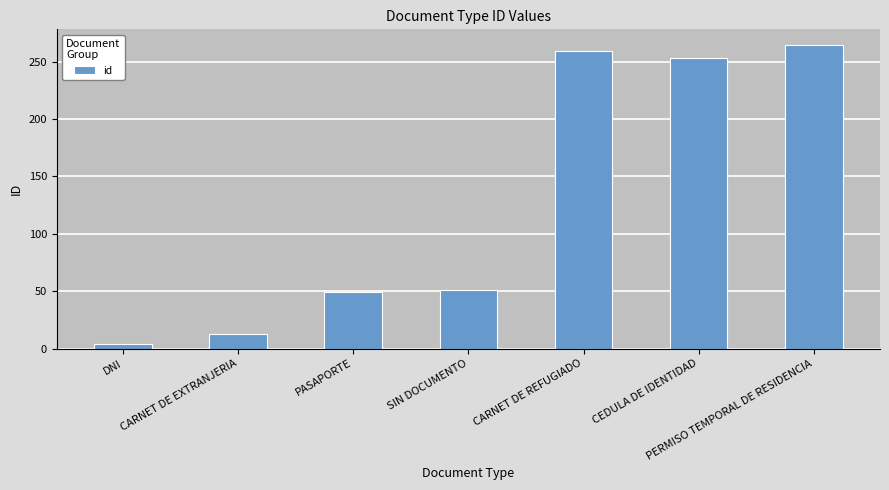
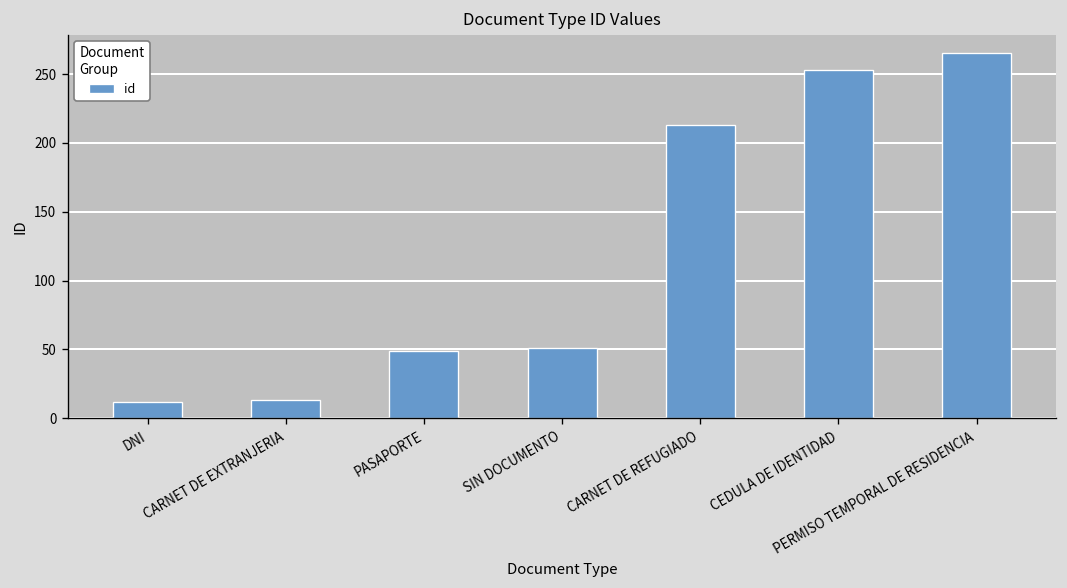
  {
-   "DNI": 4,
+   "DNI": 12,
    "CARNET DE EXTRANJERIA": 13,
    "PASAPORTE": 49,
    "SIN DOCUMENTO": 51,
-   "CARNET DE REFUGIADO": 259,
+   "CARNET DE REFUGIADO": 213,
    "CEDULA DE IDENTIDAD": 253,
    "PERMISO TEMPORAL DE RESIDENCIA": 265
  }
